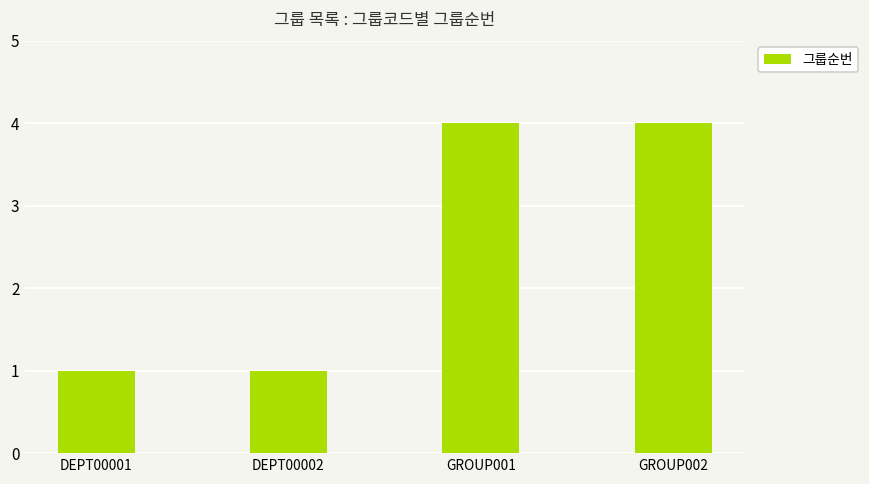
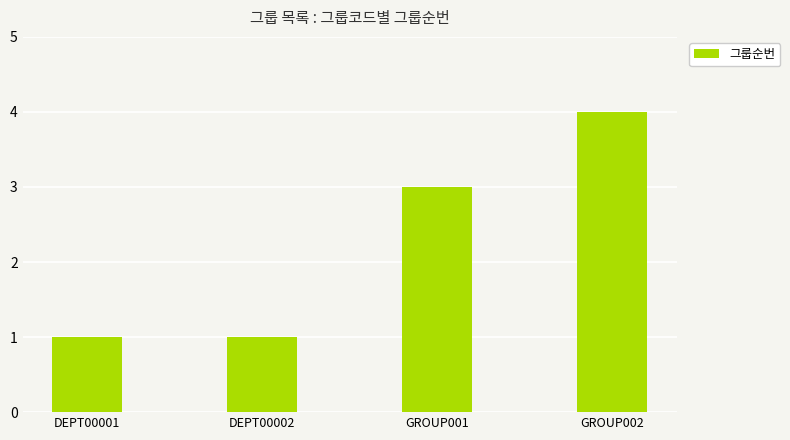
  {
    "DEPT00001": 1,
    "DEPT00002": 1,
-   "GROUP001": 4,
+   "GROUP001": 3,
    "GROUP002": 4
  }
